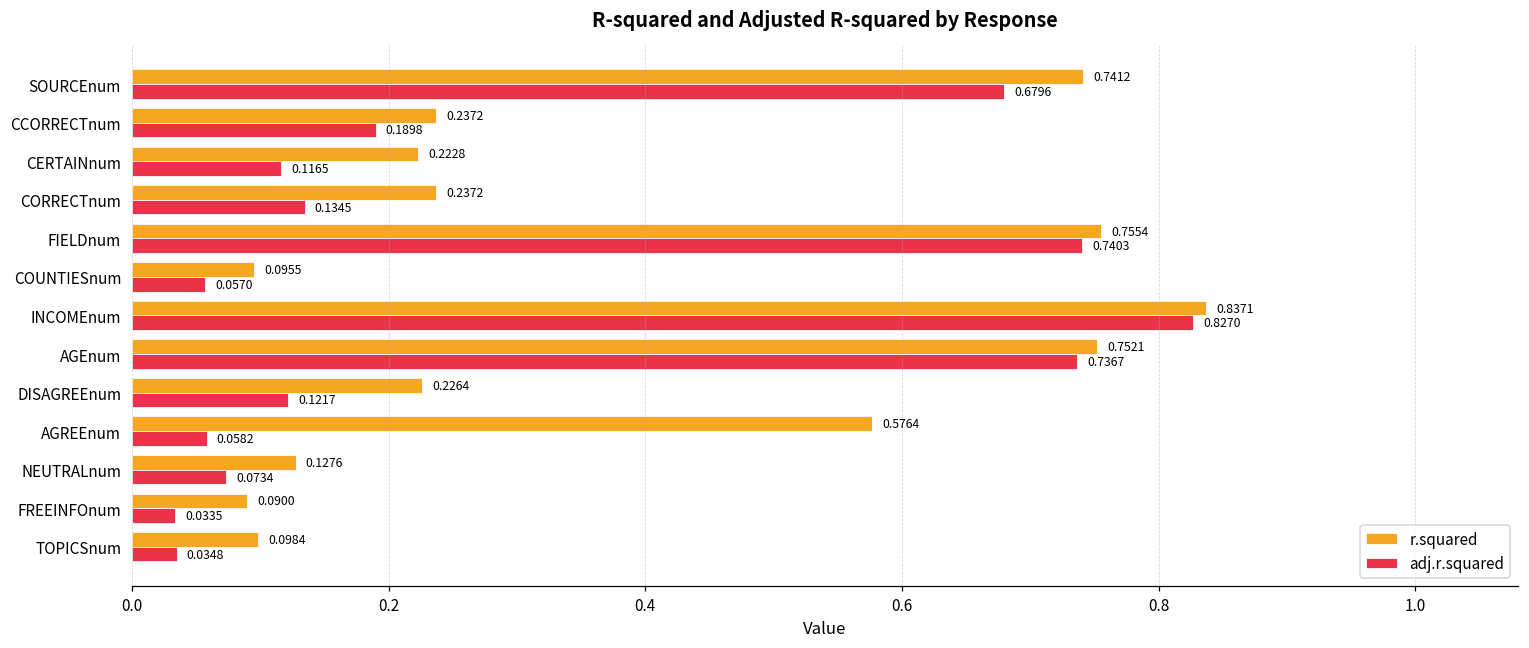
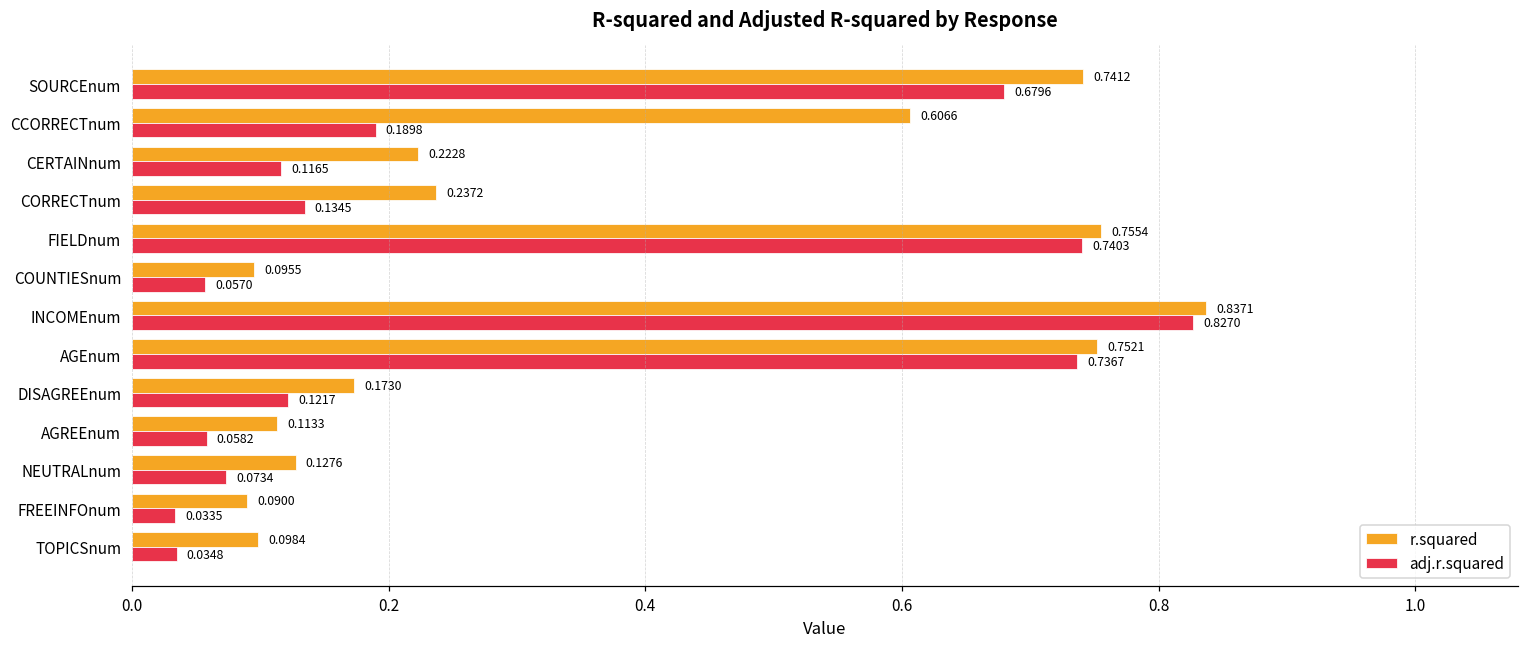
  {
    "r.squared": {
      "SOURCEnum": 0.7412,
-     "CCORRECTnum": 0.2372,
+     "CCORRECTnum": 0.6066,
      "CERTAINnum": 0.2228,
      "CORRECTnum": 0.2372,
      "FIELDnum": 0.7554,
      "COUNTIESnum": 0.0955,
      "INCOMEnum": 0.8371,
      "AGEnum": 0.7521,
-     "DISAGREEnum": 0.2264,
-     "AGREEnum": 0.5764,
+     "DISAGREEnum": 0.1730,
+     "AGREEnum": 0.1133,
      "NEUTRALnum": 0.1276,
      "FREEINFOnum": 0.0900,
      "TOPICSnum": 0.0984
    },
    "adj.r.squared": {
      "SOURCEnum": 0.6796,
      "CCORRECTnum": 0.1898,
      "CERTAINnum": 0.1165,
      "CORRECTnum": 0.1345,
      "FIELDnum": 0.7403,
      "COUNTIESnum": 0.0570,
      "INCOMEnum": 0.8270,
      "AGEnum": 0.7367,
      "DISAGREEnum": 0.1217,
      "AGREEnum": 0.0582,
      "NEUTRALnum": 0.0734,
      "FREEINFOnum": 0.0335,
      "TOPICSnum": 0.0348
    }
  }
